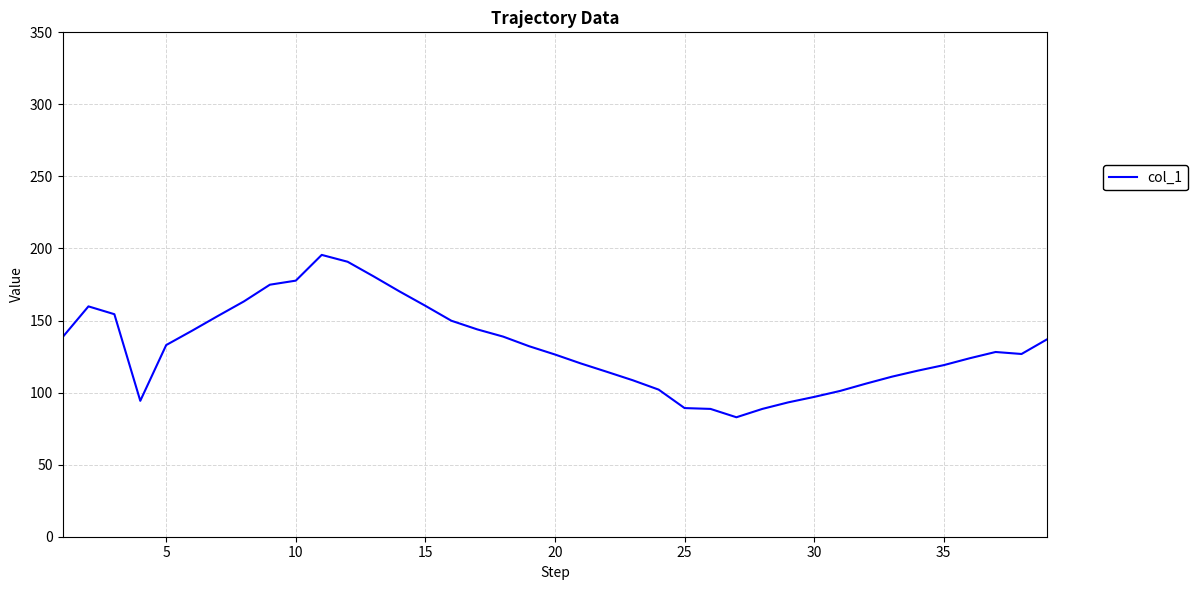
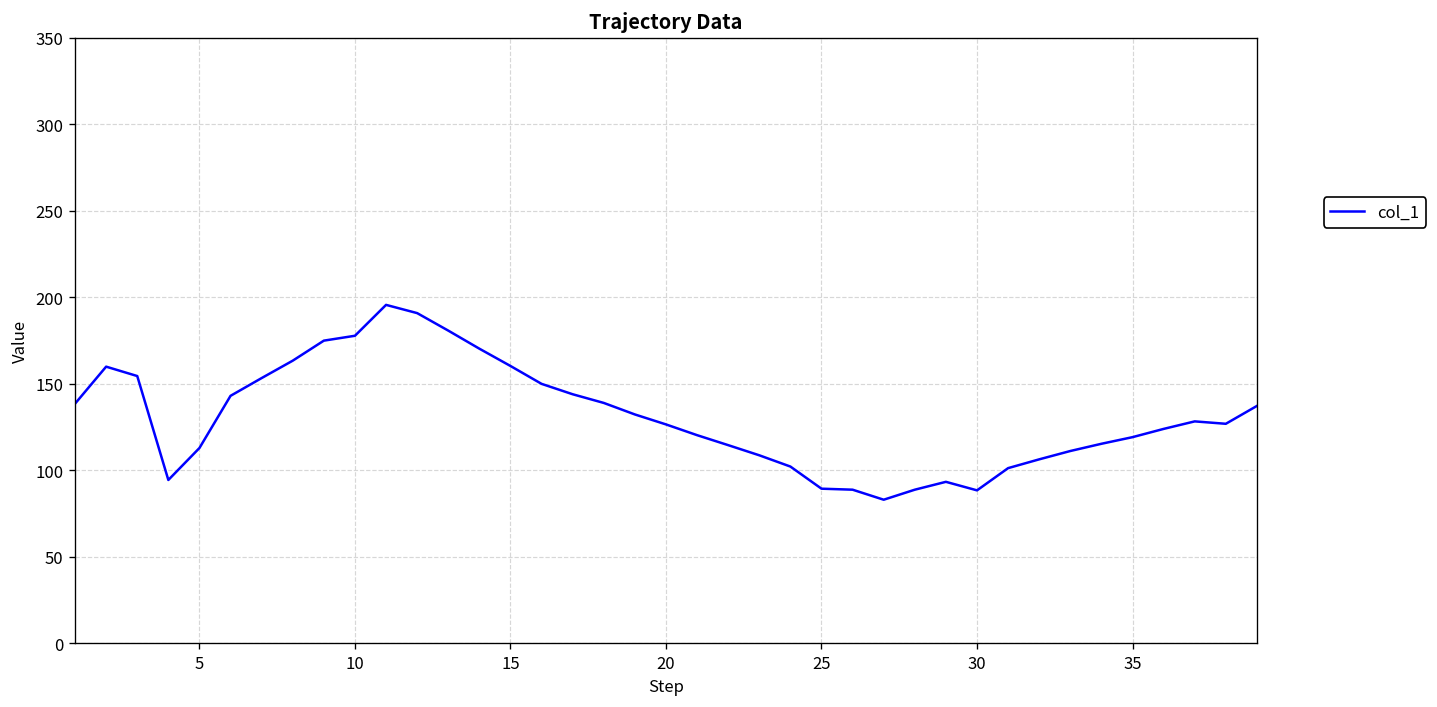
  {
-   "5": 133,
+   "5": 113,
    "10": 178,
    "15": 160,
    "20": 126,
    "25": 89,
-   "30": 97,
+   "30": 88,
    "35": 119
  }
